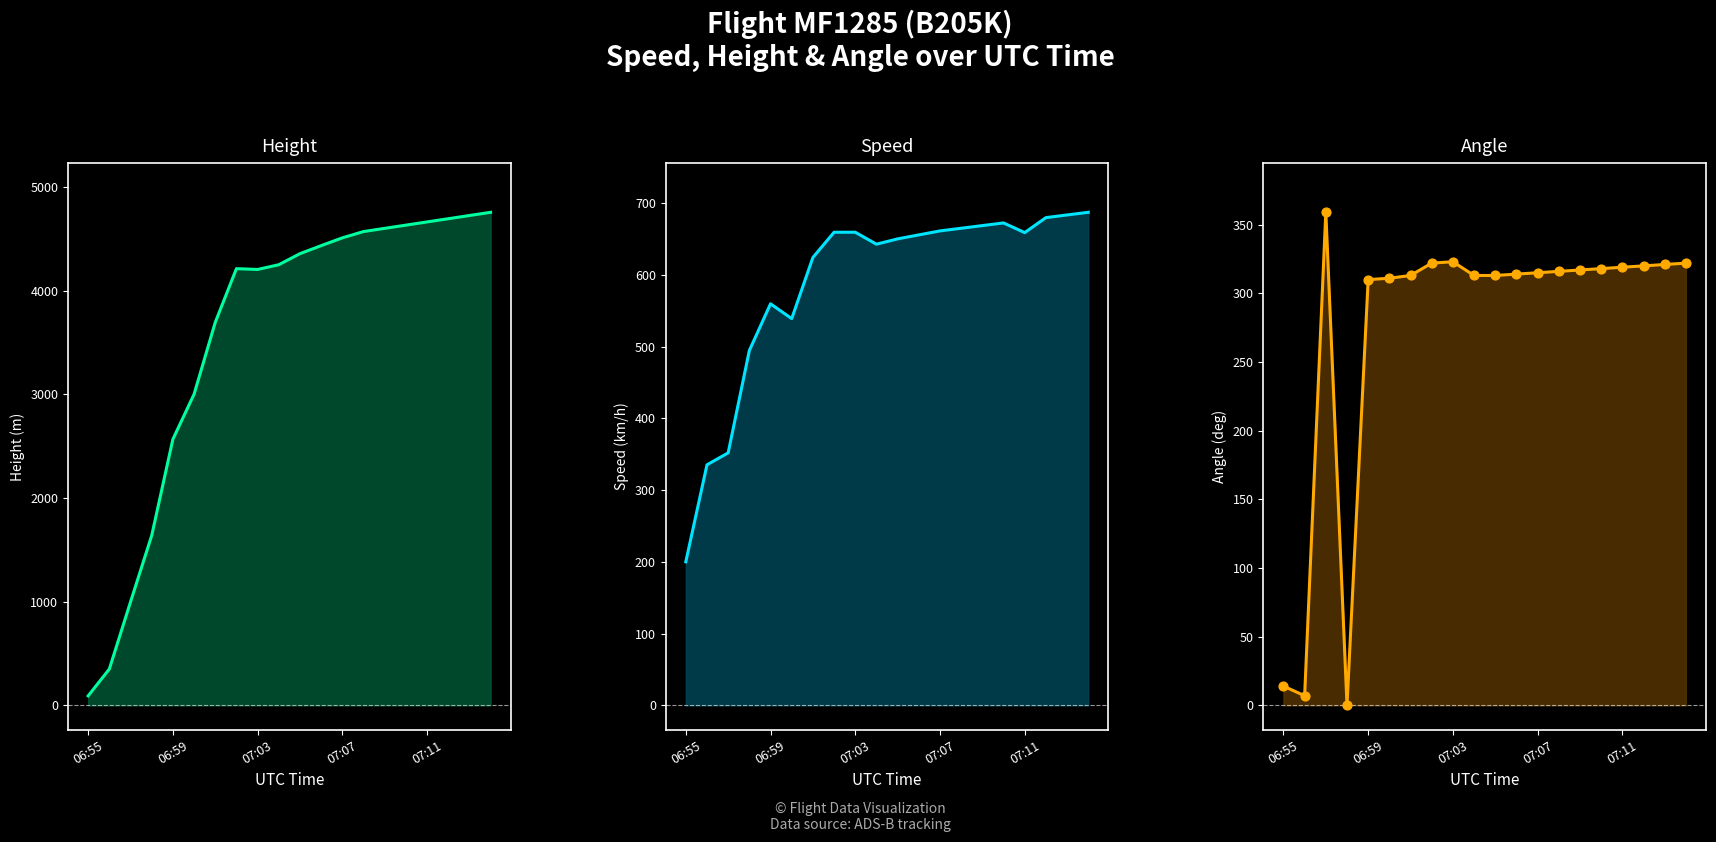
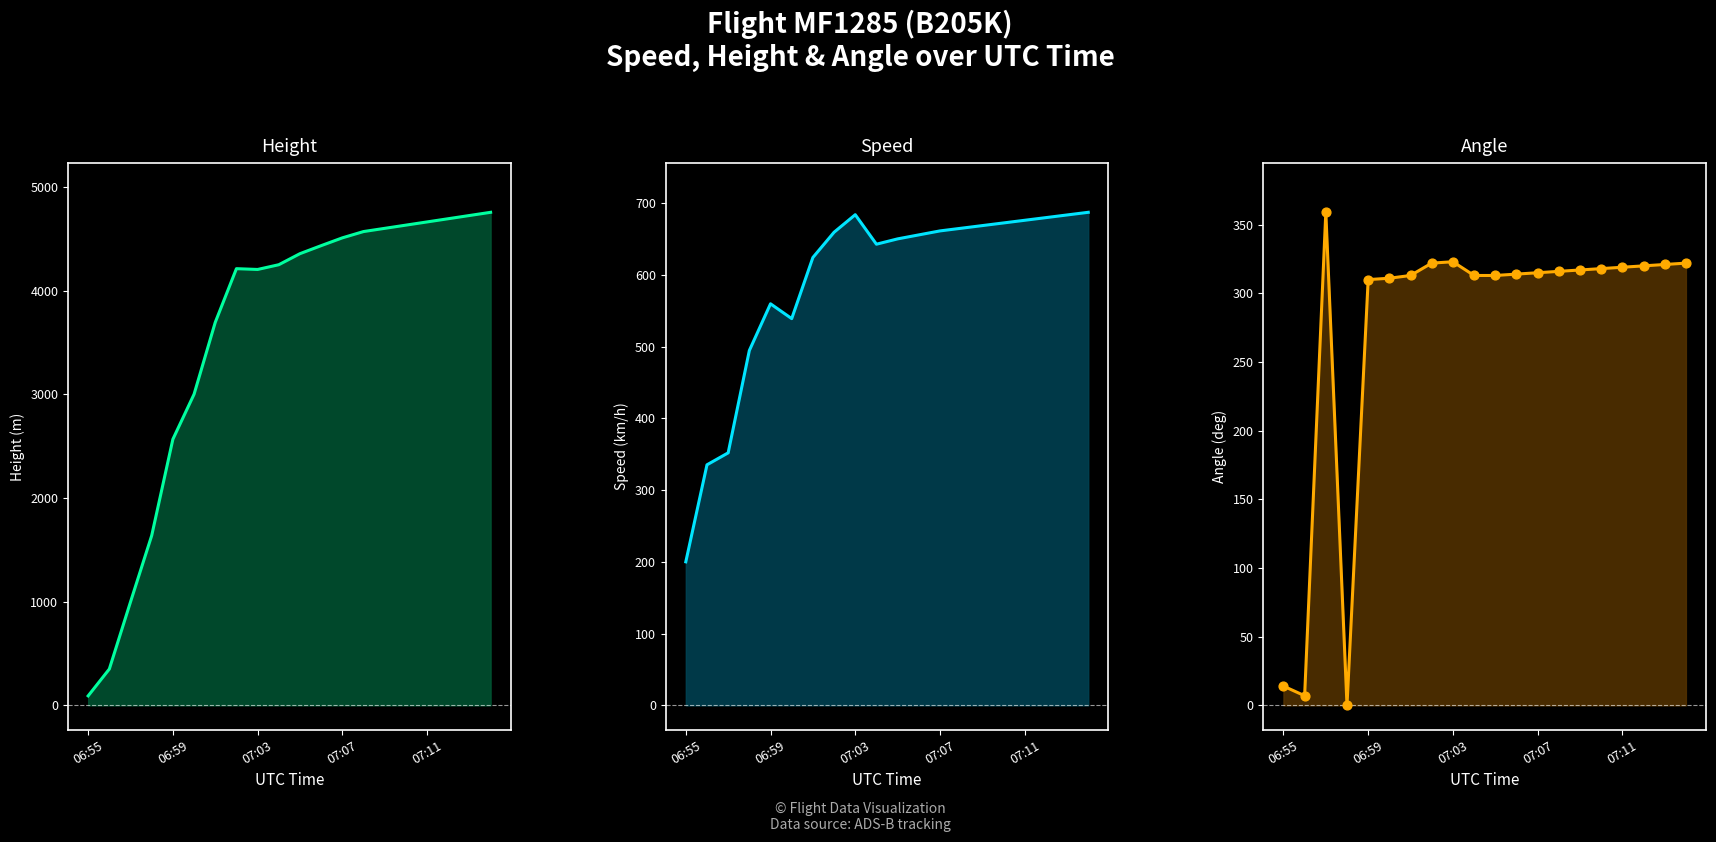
  {
    "Height": {
      "06:55": 90,
      "06:59": 2570,
      "07:03": 4210,
      "07:07": 4510,
      "07:11": 4660
    },
    "Speed": {
      "06:55": 200,
      "06:59": 560,
-     "07:03": 660,
+     "07:03": 680,
      "07:07": 660,
-     "07:11": 660
+     "07:11": 680
    },
    "Angle": {
      "06:55": 14,
      "06:59": 310,
      "07:03": 323,
      "07:07": 315,
      "07:11": 319
    }
  }
